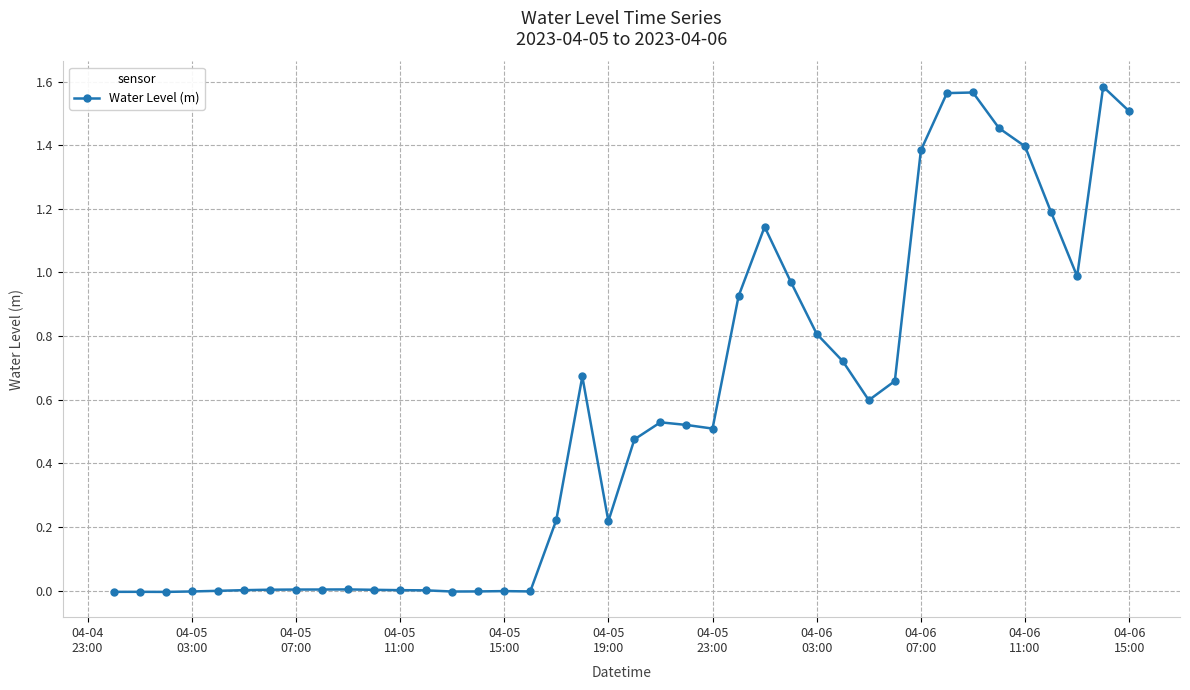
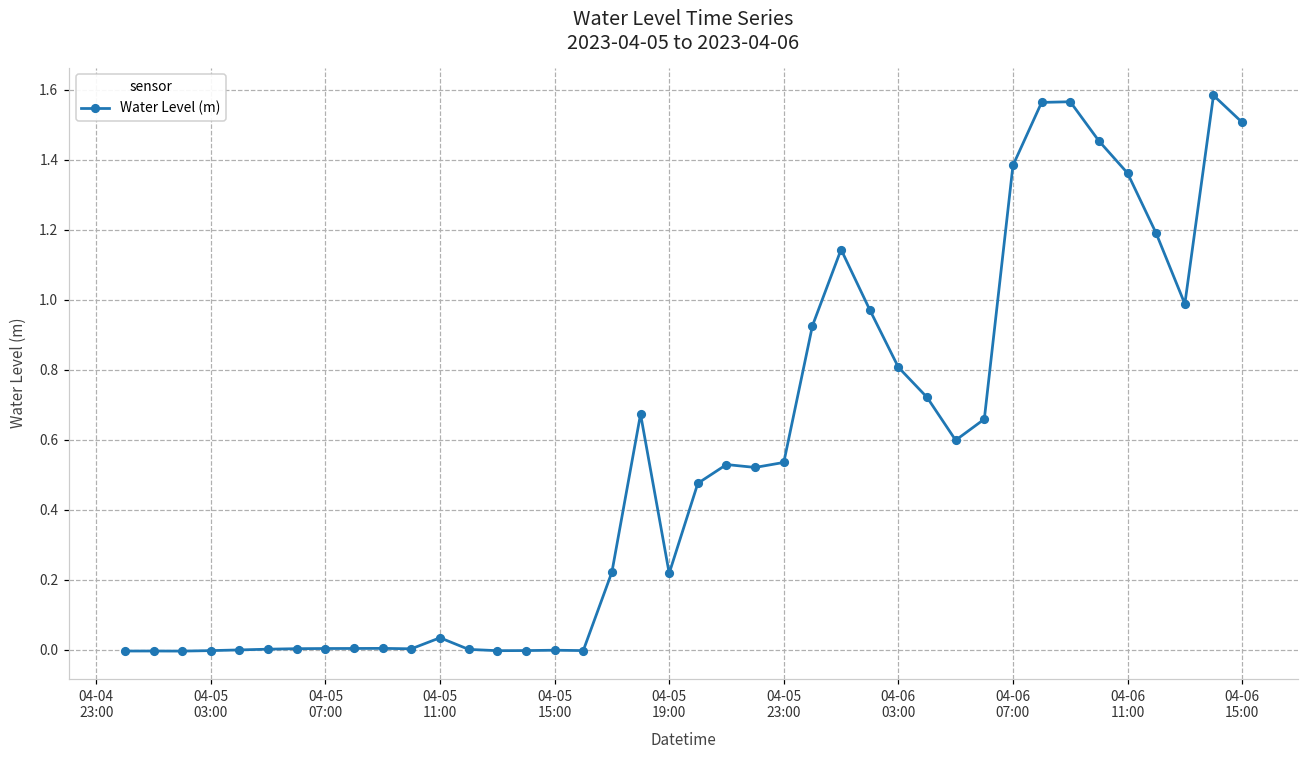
  {
    "04-05 03:00": 0.00,
    "04-05 07:00": 0.00,
-   "04-05 11:00": 0.00,
+   "04-05 11:00": 0.03,
    "04-05 15:00": 0.00,
    "04-05 19:00": 0.22,
-   "04-05 23:00": 0.51,
+   "04-05 23:00": 0.53,
    "04-06 03:00": 0.81,
    "04-06 07:00": 1.38,
-   "04-06 11:00": 1.40,
+   "04-06 11:00": 1.36,
    "04-06 15:00": 1.51
  }
